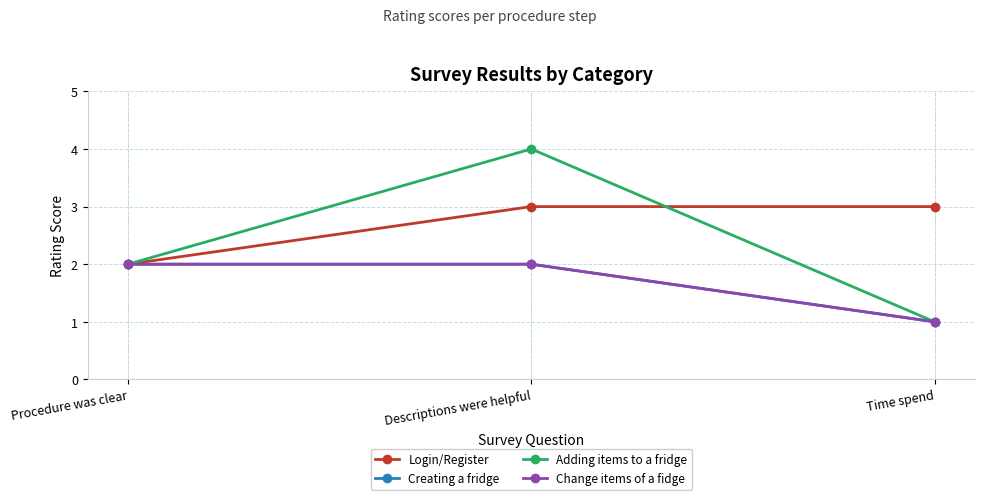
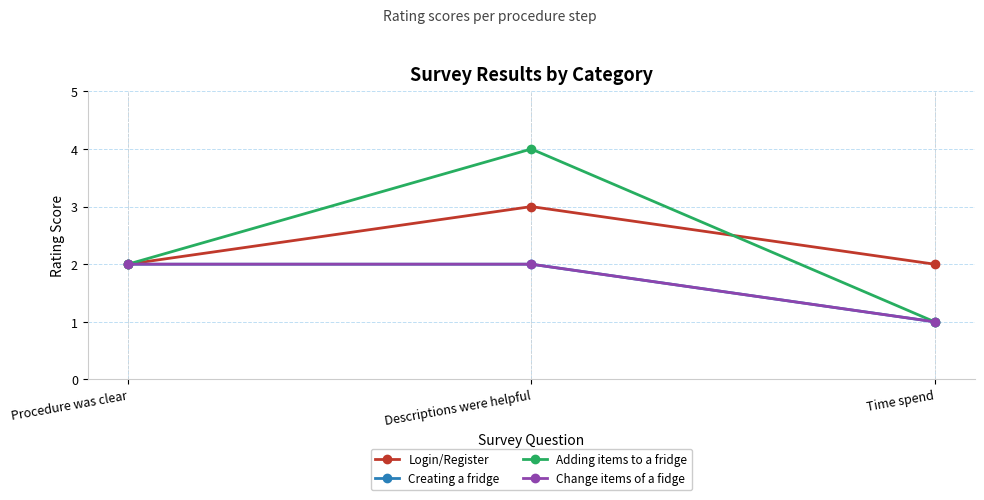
  {
    "Login/Register": {
      "Descriptions were helpful": 3,
-     "Time spend": 3
+     "Time spend": 2
    },
    "Change items of a fidge": {
      "Descriptions were helpful": 2
    },
    "Adding items to a fridge": {
      "Descriptions were helpful": 4
    }
  }
